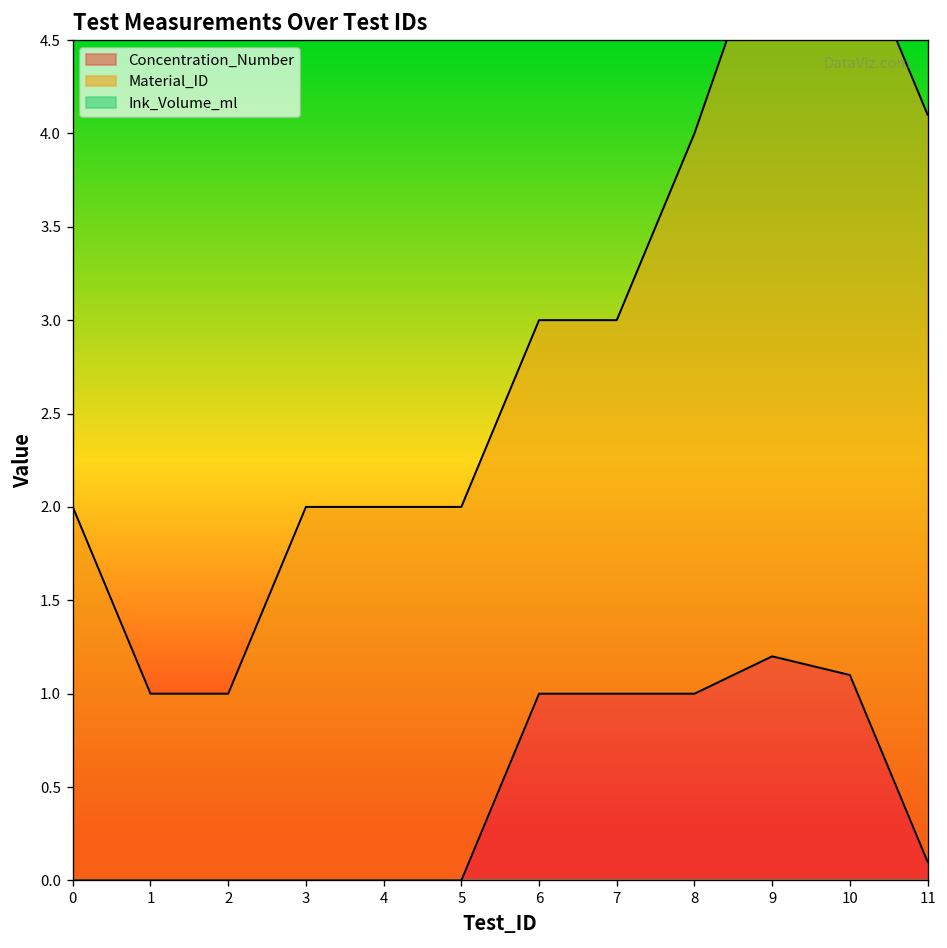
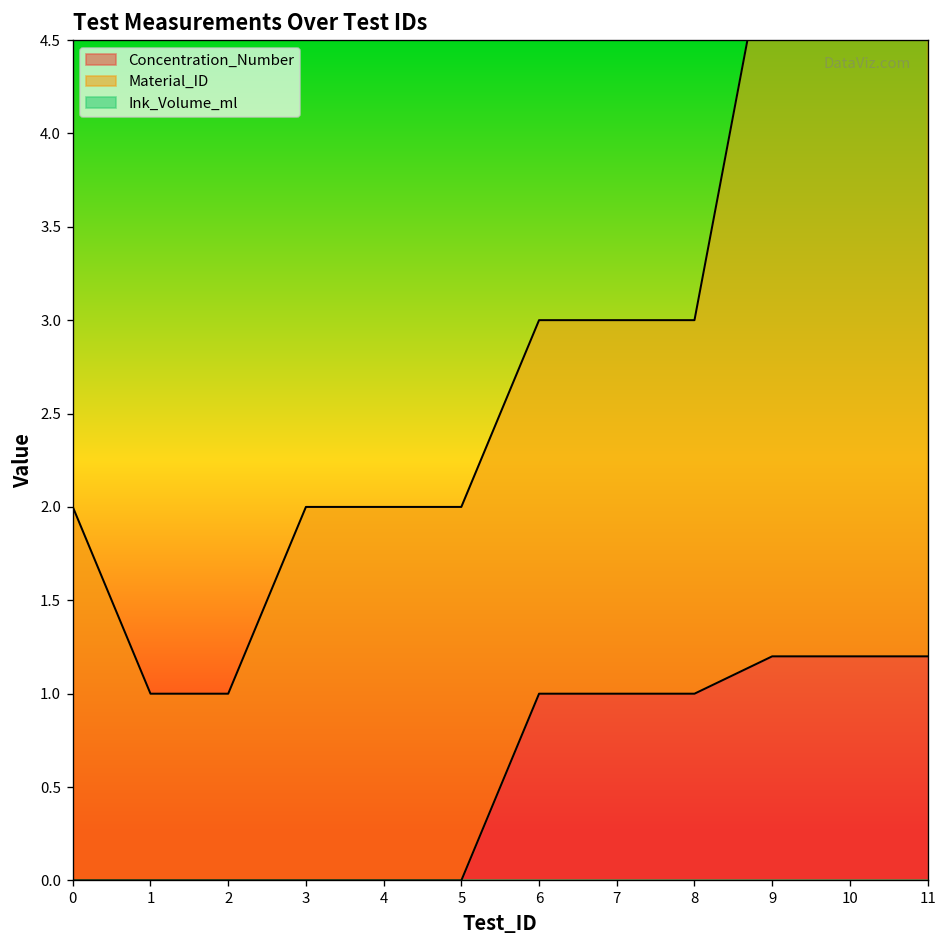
  {
    "Concentration_Number": {
      "6": 1.0,
      "7": 1.0,
      "8": 1.0,
      "9": 1.2,
-     "10": 1.1,
-     "11": 0.1
+     "10": 1.2,
+     "11": 1.2
    },
    "Material_ID": {
      "0": 2,
      "1": 1,
      "2": 1,
      "3": 2,
      "4": 2,
      "5": 2,
      "6": 2,
      "7": 2,
-     "8": 3
+     "8": 2
    },
    "Ink_Volume_ml": {
      "6": 0.0,
      "7": 0.0,
      "8": 0.0,
      "9": 0.0,
      "10": 0.0,
      "11": 0.0
    }
  }
